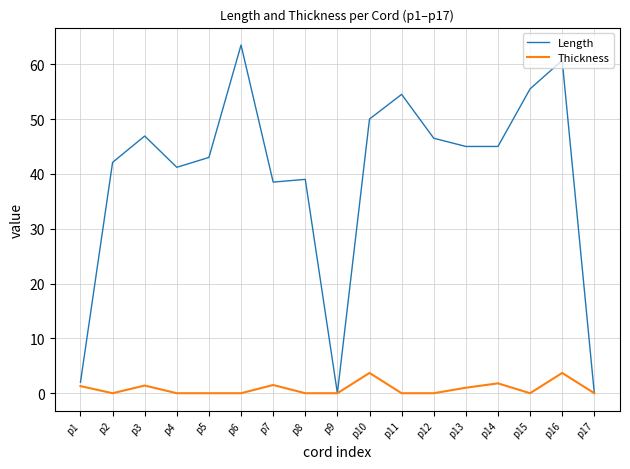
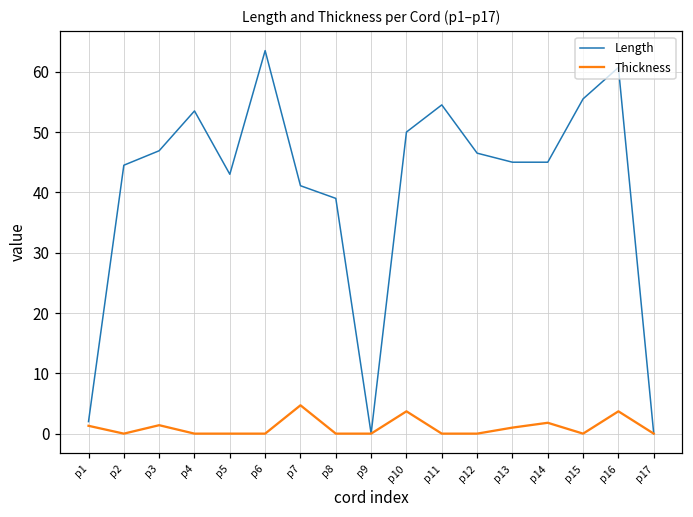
  {
    "Length": {
      "p1": 2,
-     "p2": 42,
+     "p2": 45,
      "p3": 47,
-     "p4": 41,
+     "p4": 54,
      "p5": 43,
      "p6": 64,
-     "p7": 39,
+     "p7": 41,
      "p8": 39,
      "p10": 50,
      "p11": 55,
      "p12": 47,
      "p13": 45,
      "p14": 45,
      "p15": 56
    },
    "Thickness": {
      "p1": 1,
      "p2": 0,
      "p3": 1,
      "p4": 0,
      "p5": 0,
      "p6": 0,
-     "p7": 2,
+     "p7": 5,
      "p8": 0,
      "p10": 4,
      "p11": 0,
      "p12": 0,
      "p13": 1,
      "p14": 2,
      "p15": 0,
      "p16": 4
    }
  }
